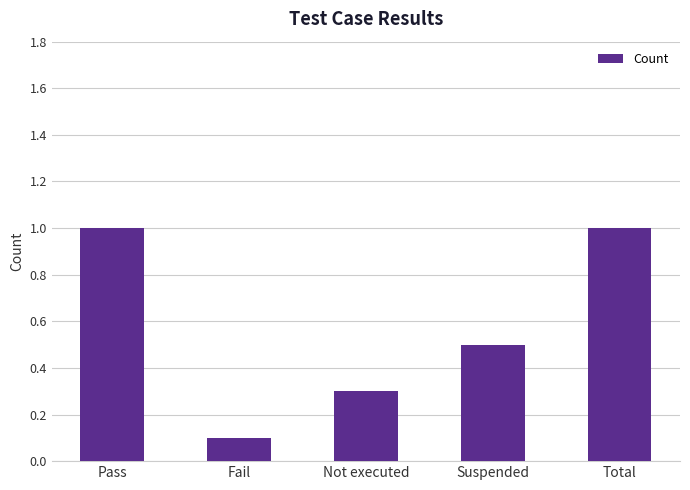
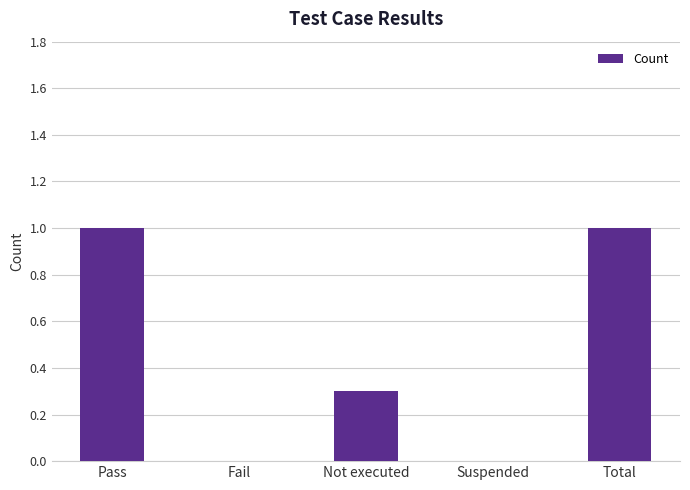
  {
    "Pass": 1.0,
-   "Fail": 0.1,
+   "Fail": 0.0,
    "Not executed": 0.3,
-   "Suspended": 0.5,
+   "Suspended": 0.0,
    "Total": 1.0
  }
